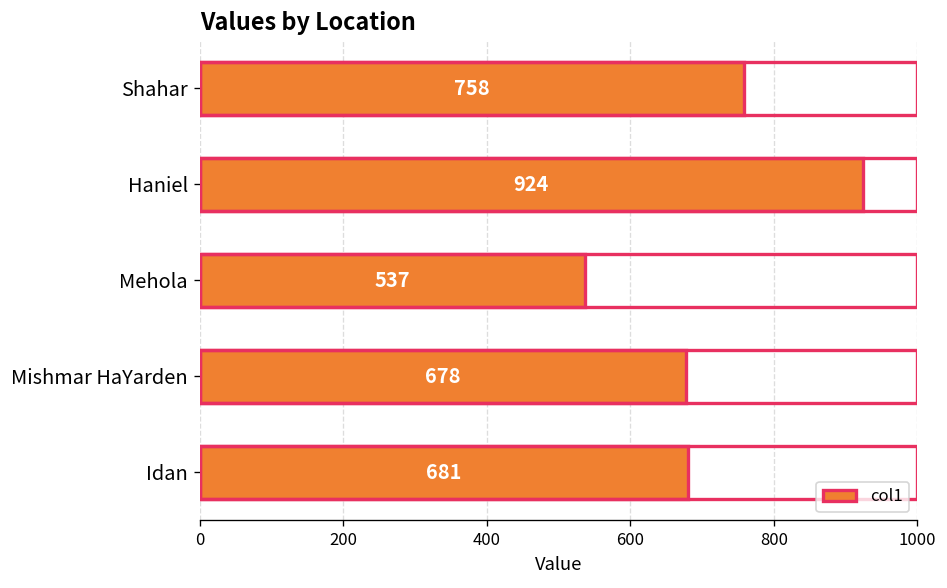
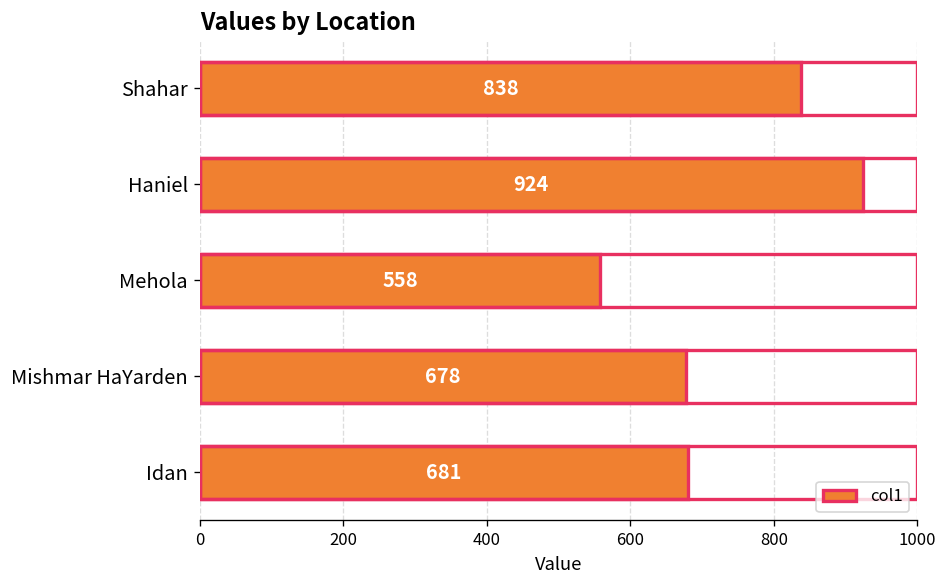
  {
-   "Shahar": 758,
+   "Shahar": 838,
    "Haniel": 924,
-   "Mehola": 537,
+   "Mehola": 558,
    "Mishmar HaYarden": 678,
    "Idan": 681
  }
